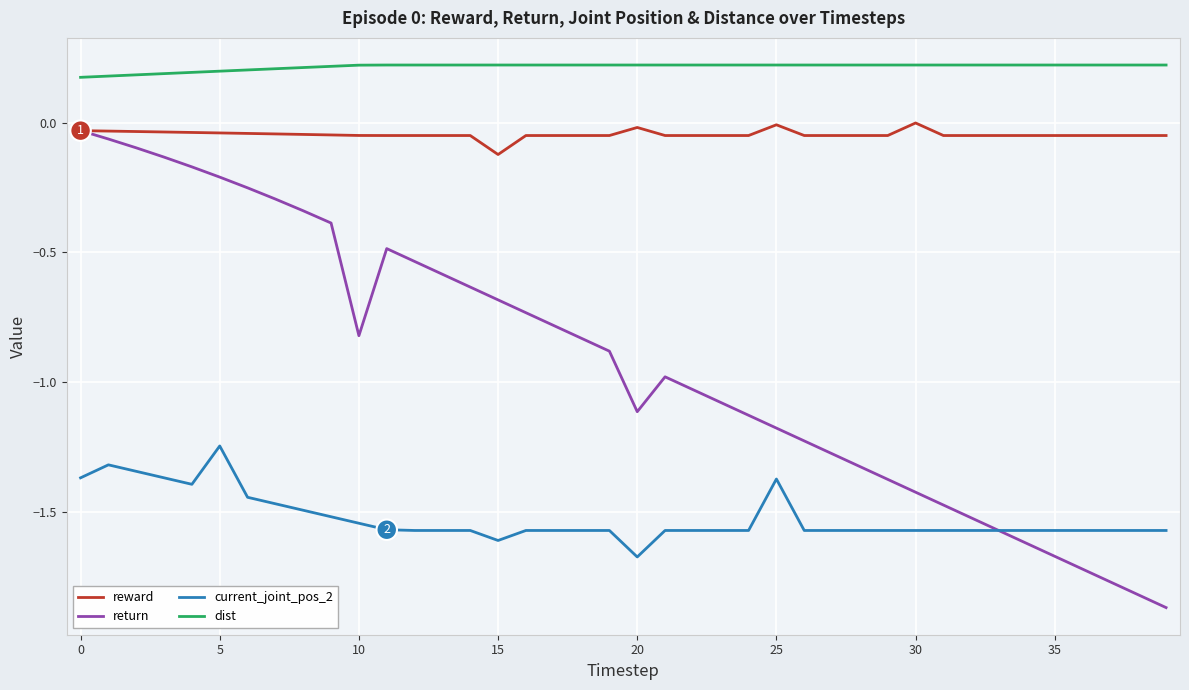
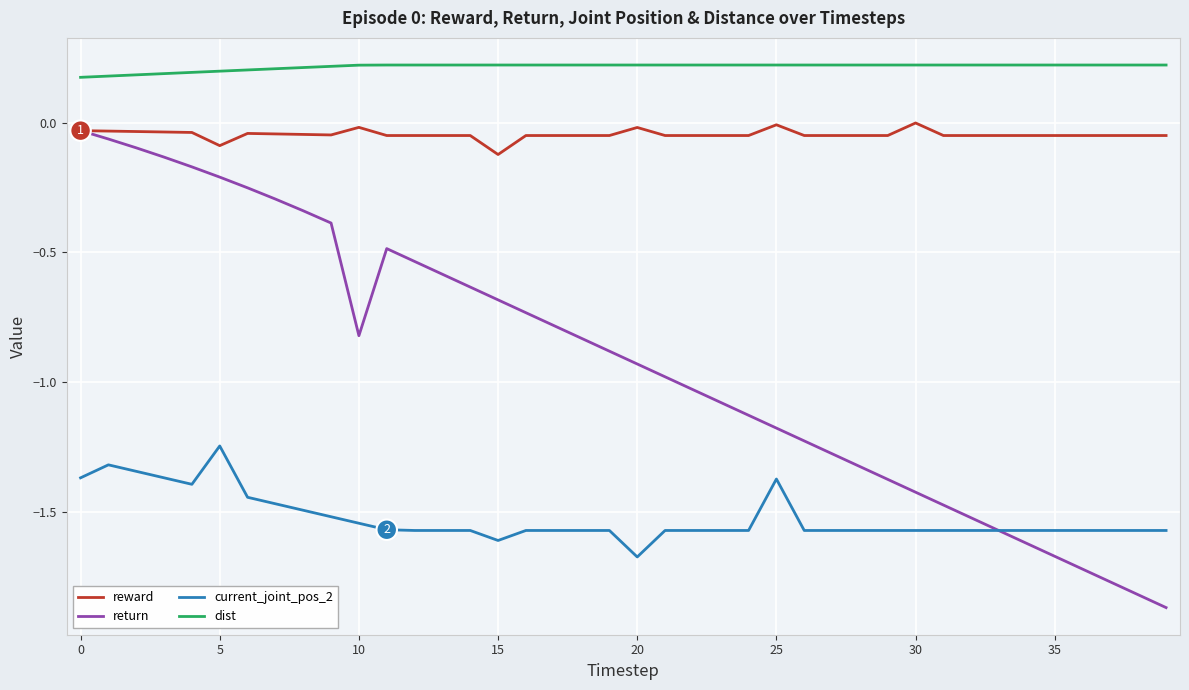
  {
    "reward": {
-     "5": -0.04,
-     "10": -0.05,
+     "5": -0.09,
+     "10": -0.02,
      "15": -0.12,
      "20": -0.02,
      "25": -0.01,
      "30": 0.00,
      "35": -0.05
    },
    "return": {
      "5": -0.21,
      "10": -0.82,
      "15": -0.68,
-     "20": -1.11,
+     "20": -0.93,
      "25": -1.18,
      "30": -1.42,
      "35": -1.67
    },
    "current_joint_pos_2": {
      "0": -1.37,
      "5": -1.25,
      "10": -1.54,
      "15": -1.61,
      "20": -1.67,
      "25": -1.37,
      "30": -1.57,
      "35": -1.57
    },
    "dist": {
      "0": 0.17,
      "5": 0.20,
      "10": 0.22,
      "15": 0.22,
      "20": 0.22,
      "25": 0.22,
      "30": 0.22,
      "35": 0.22
    }
  }
